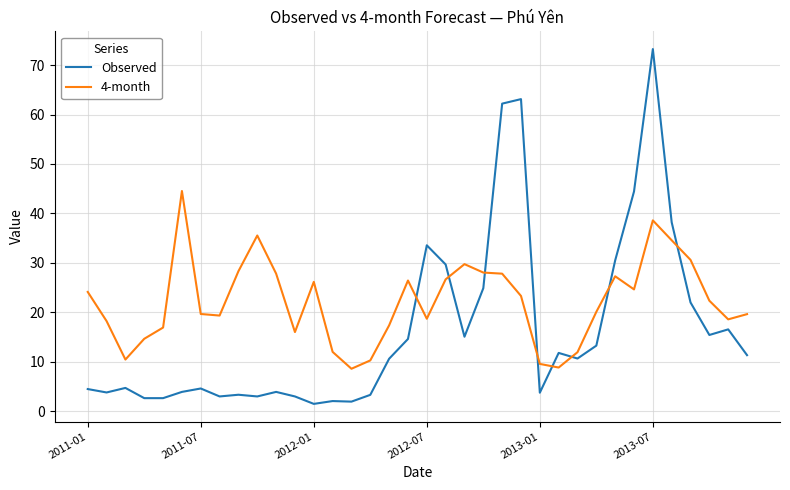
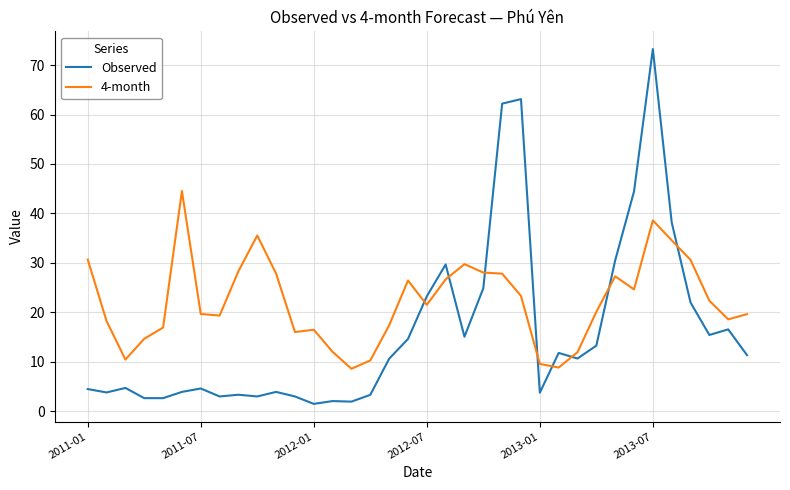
  {
    "Observed": {
      "2011-01": 4,
      "2011-07": 5,
      "2012-01": 1,
-     "2012-07": 34,
+     "2012-07": 23,
      "2013-01": 4,
      "2013-07": 73
    },
    "4-month": {
-     "2011-01": 24,
+     "2011-01": 31,
      "2011-07": 20,
-     "2012-01": 26,
-     "2012-07": 19,
+     "2012-01": 16,
+     "2012-07": 22,
      "2013-01": 10,
      "2013-07": 39
    }
  }
